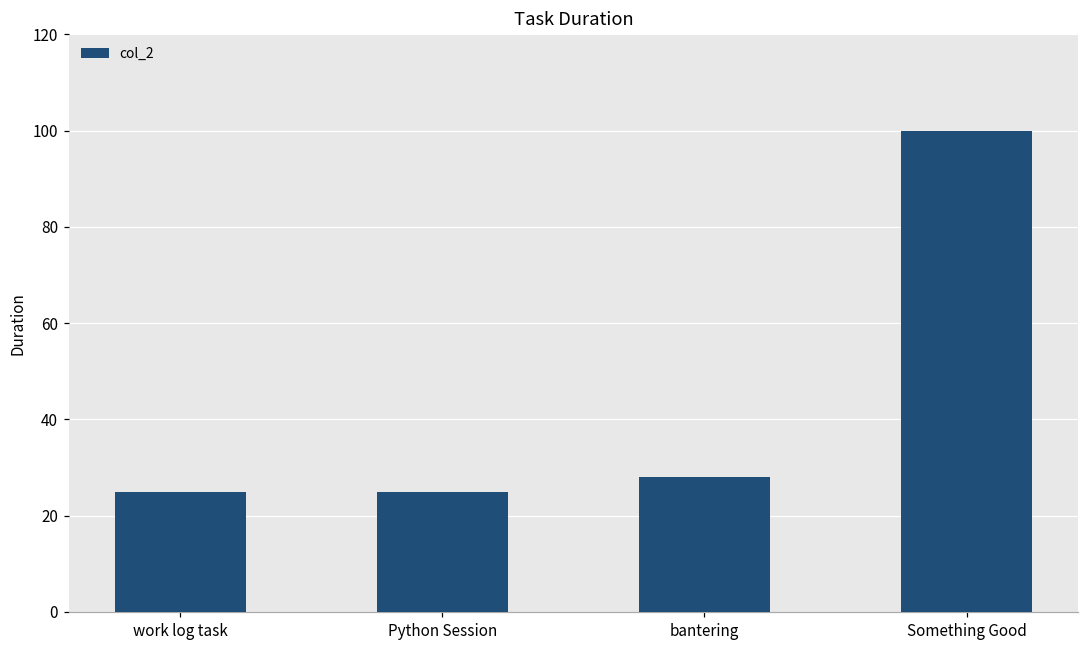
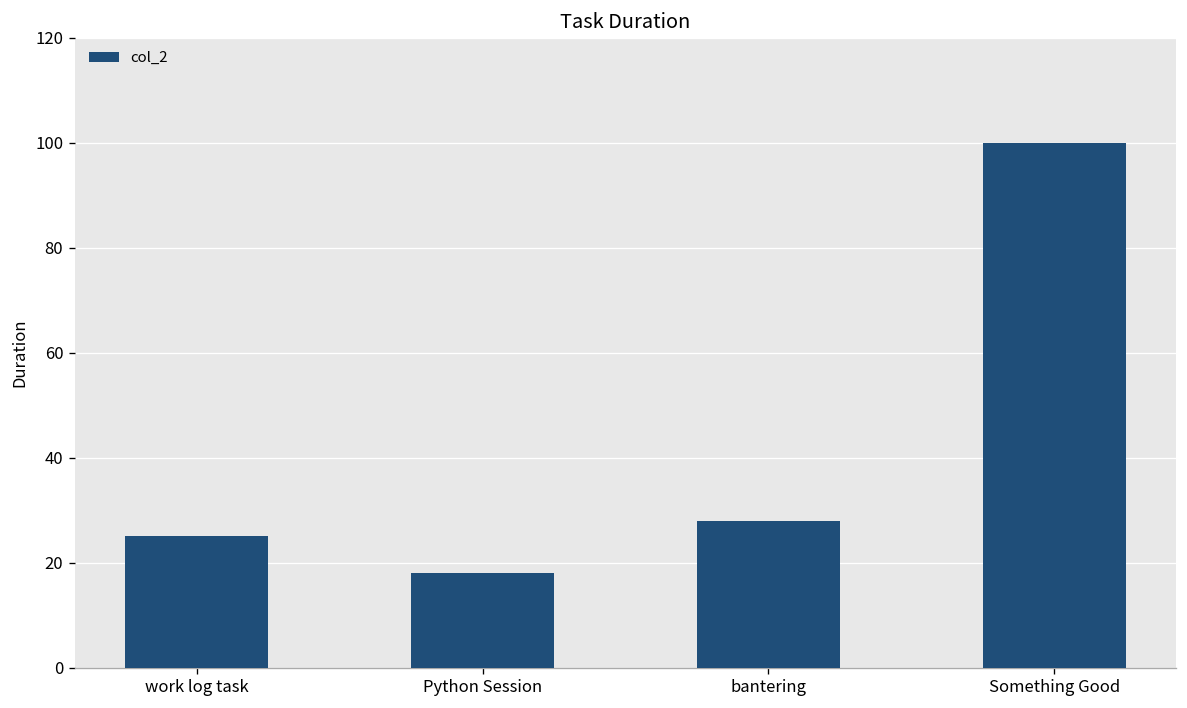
  {
    "work log task": 25,
-   "Python Session": 25,
+   "Python Session": 18,
    "bantering": 28,
    "Something Good": 100
  }
